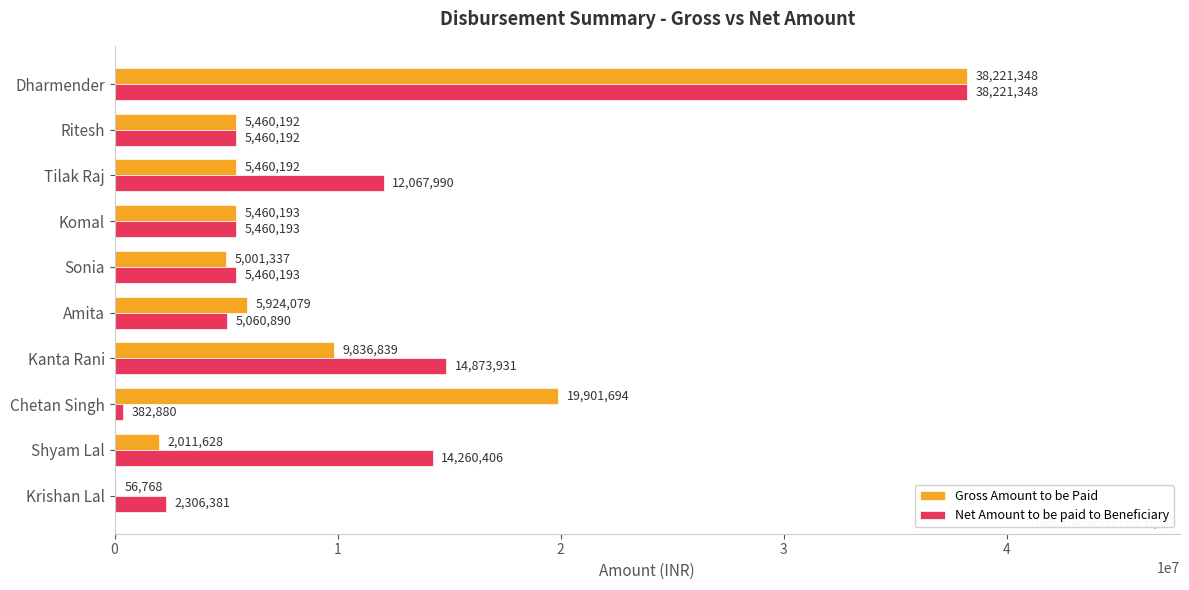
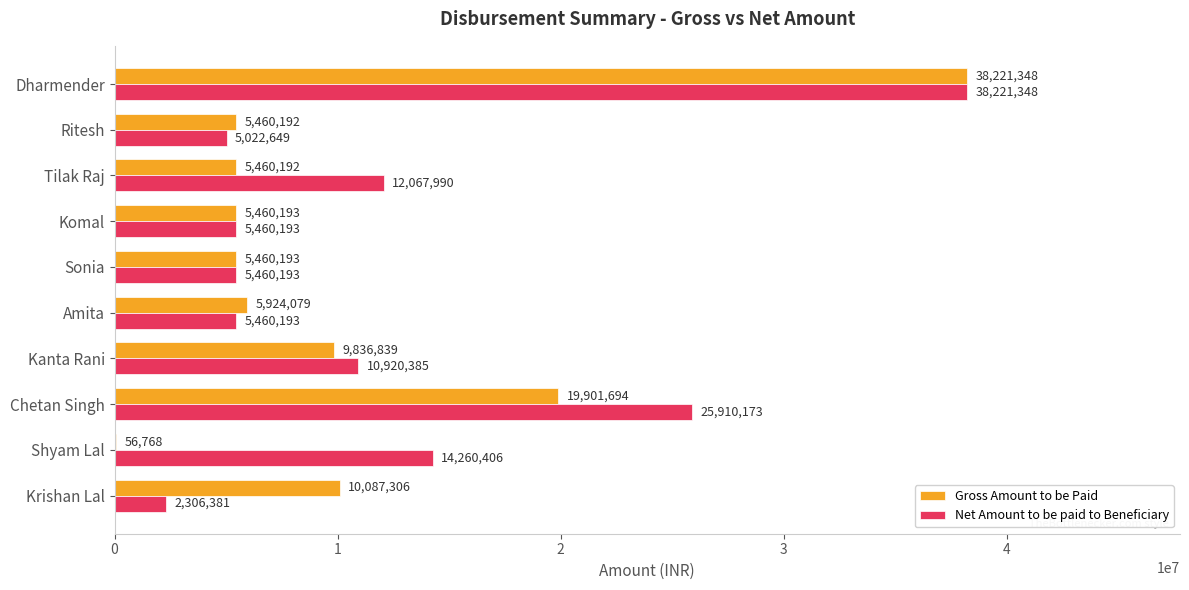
  {
    "Gross Amount to be Paid": {
      "Dharmender": "38,221,348",
      "Ritesh": "5,460,192",
      "Tilak Raj": "5,460,192",
      "Komal": "5,460,193",
-     "Sonia": "5,001,337",
+     "Sonia": "5,460,193",
      "Amita": "5,924,079",
      "Kanta Rani": "9,836,839",
      "Chetan Singh": "19,901,694",
-     "Shyam Lal": "2,011,628",
-     "Krishan Lal": "56,768"
+     "Shyam Lal": "56,768",
+     "Krishan Lal": "10,087,306"
    },
    "Net Amount to be paid to Beneficiary": {
      "Dharmender": "38,221,348",
-     "Ritesh": "5,460,192",
+     "Ritesh": "5,022,649",
      "Tilak Raj": "12,067,990",
      "Komal": "5,460,193",
      "Sonia": "5,460,193",
-     "Amita": "5,060,890",
-     "Kanta Rani": "14,873,931",
-     "Chetan Singh": "382,880",
+     "Amita": "5,460,193",
+     "Kanta Rani": "10,920,385",
+     "Chetan Singh": "25,910,173",
      "Shyam Lal": "14,260,406",
      "Krishan Lal": "2,306,381"
    }
  }
